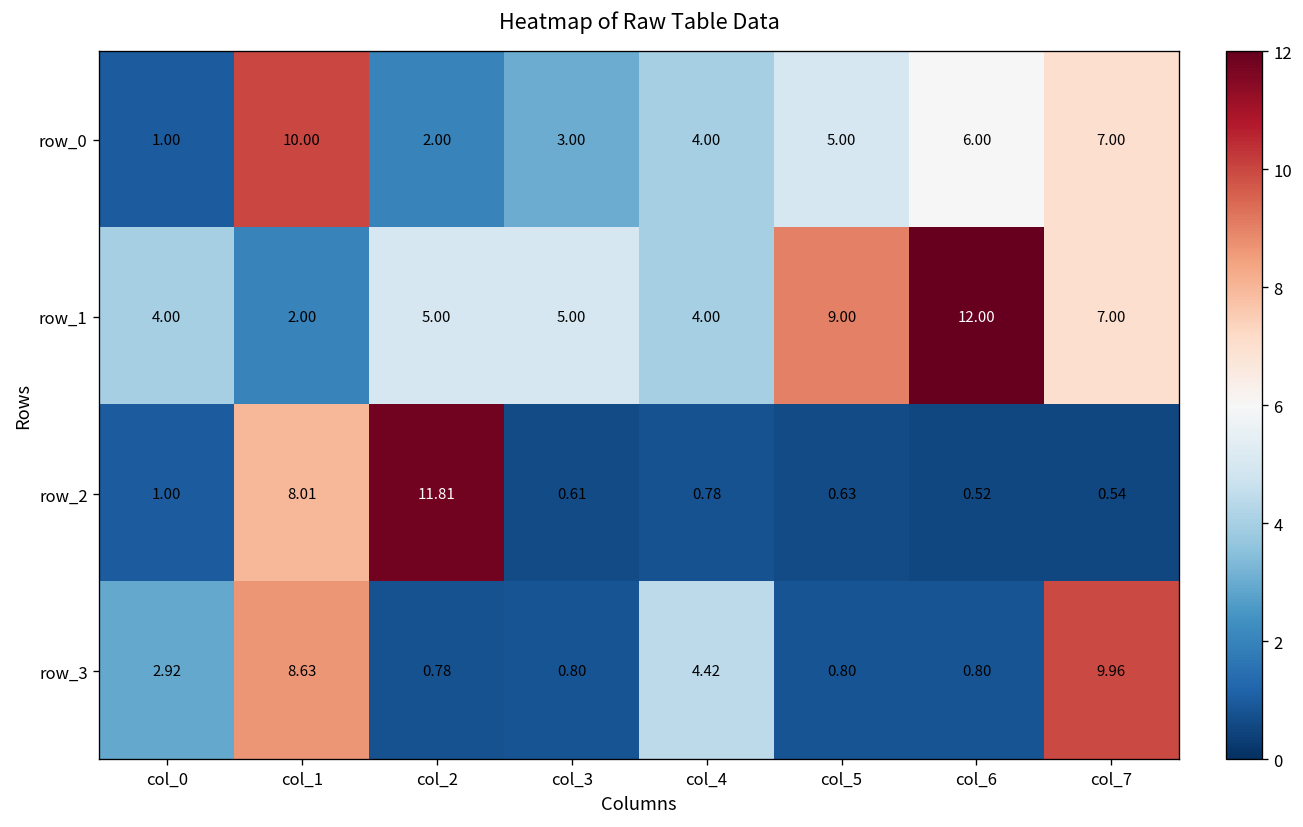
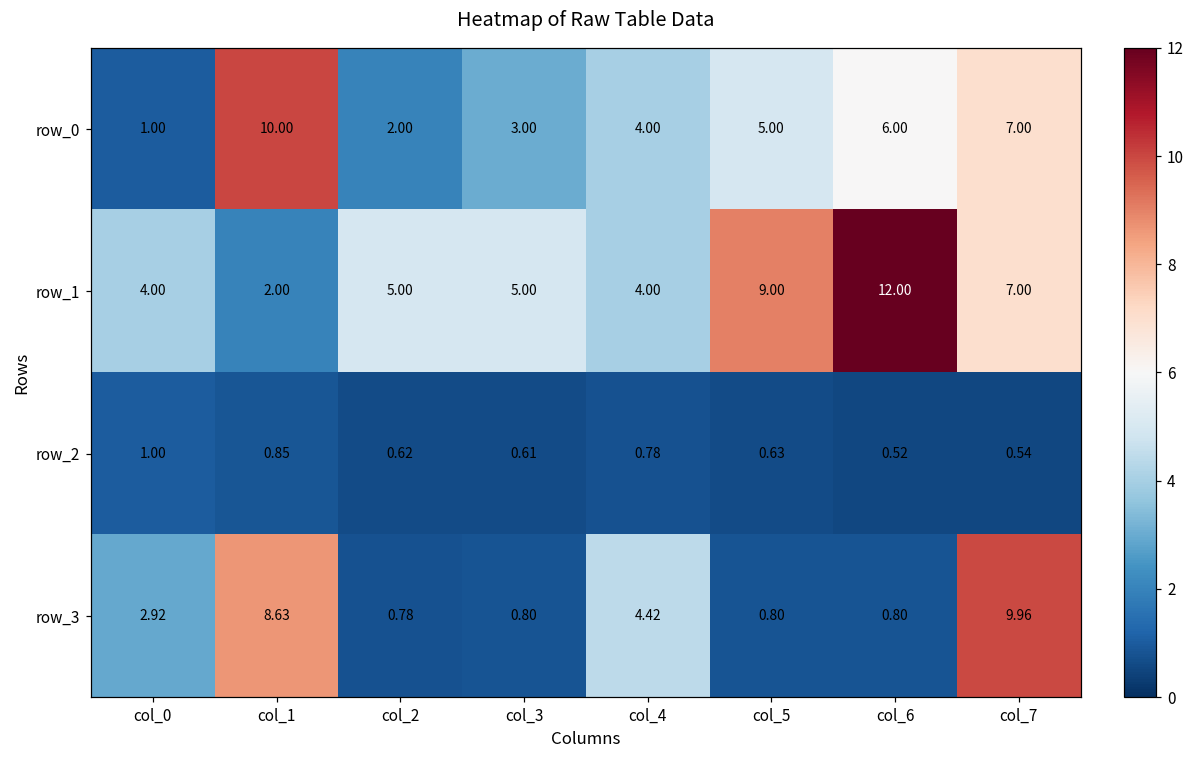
  {
    "row_0": {
      "col_0": 1.00,
      "col_1": 10.00,
      "col_2": 2.00,
      "col_3": 3.00,
      "col_4": 4.00,
      "col_5": 5.00,
      "col_6": 6.00,
      "col_7": 7.00
    },
    "row_1": {
      "col_0": 4.00,
      "col_1": 2.00,
      "col_2": 5.00,
      "col_3": 5.00,
      "col_4": 4.00,
      "col_5": 9.00,
      "col_6": 12.00,
      "col_7": 7.00
    },
    "row_2": {
      "col_0": 1.00,
-     "col_1": 8.01,
-     "col_2": 11.81,
+     "col_1": 0.85,
+     "col_2": 0.62,
      "col_3": 0.61,
      "col_4": 0.78,
      "col_5": 0.63,
      "col_6": 0.52,
      "col_7": 0.54
    },
    "row_3": {
      "col_0": 2.92,
      "col_1": 8.63,
      "col_2": 0.78,
      "col_3": 0.80,
      "col_4": 4.42,
      "col_5": 0.80,
      "col_6": 0.80,
      "col_7": 9.96
    }
  }
